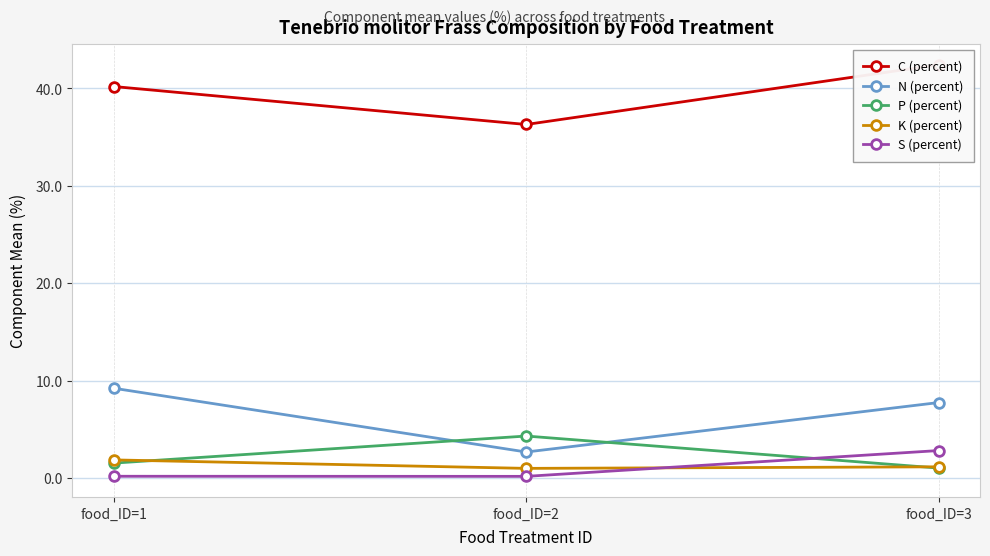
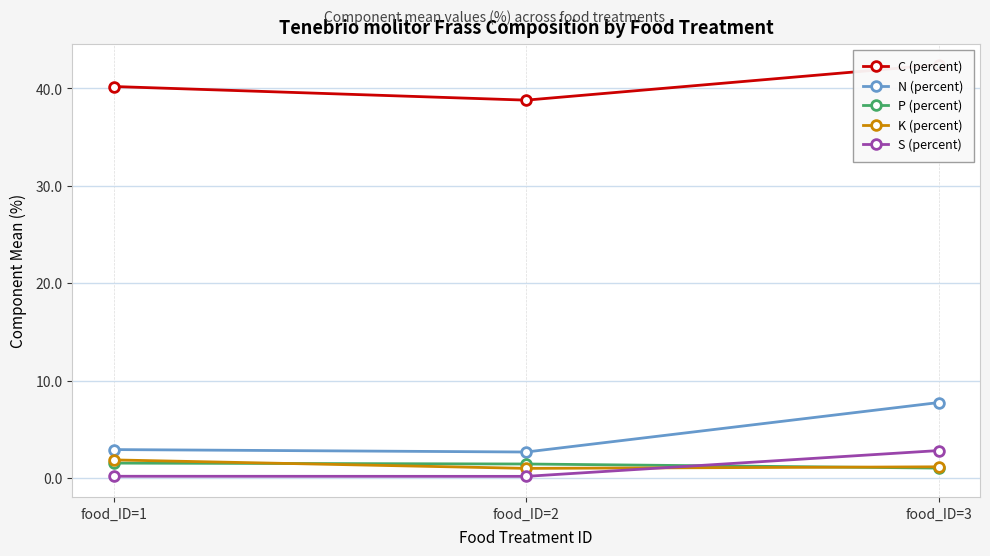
  {
    "C (percent)": {
      "food_ID=1": 40,
-     "food_ID=2": 36
+     "food_ID=2": 39
    },
    "N (percent)": {
-     "food_ID=1": 9,
+     "food_ID=1": 3,
      "food_ID=2": 3,
      "food_ID=3": 8
    },
    "P (percent)": {
      "food_ID=1": 2,
-     "food_ID=2": 4
+     "food_ID=2": 1
    },
    "K (percent)": {
      "food_ID=1": 2,
      "food_ID=2": 1
    },
    "S (percent)": {
      "food_ID=1": 0,
      "food_ID=2": 0,
      "food_ID=3": 3
    }
  }
